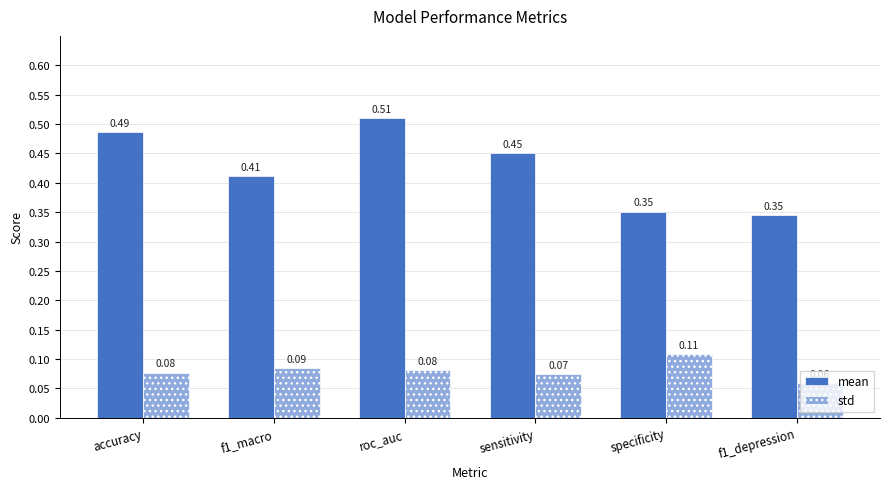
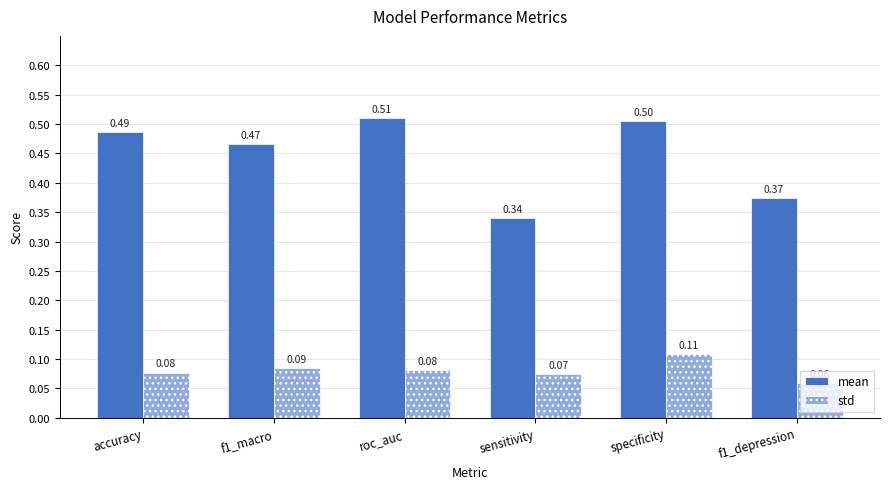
  {
    "mean": {
      "accuracy": 0.49,
-     "f1_macro": 0.41,
+     "f1_macro": 0.47,
      "roc_auc": 0.51,
-     "sensitivity": 0.45,
-     "specificity": 0.35,
-     "f1_depression": 0.35
+     "sensitivity": 0.34,
+     "specificity": 0.50,
+     "f1_depression": 0.37
    },
    "std": {
      "accuracy": 0.08,
      "f1_macro": 0.09,
      "roc_auc": 0.08,
      "sensitivity": 0.07,
      "specificity": 0.11
    }
  }
